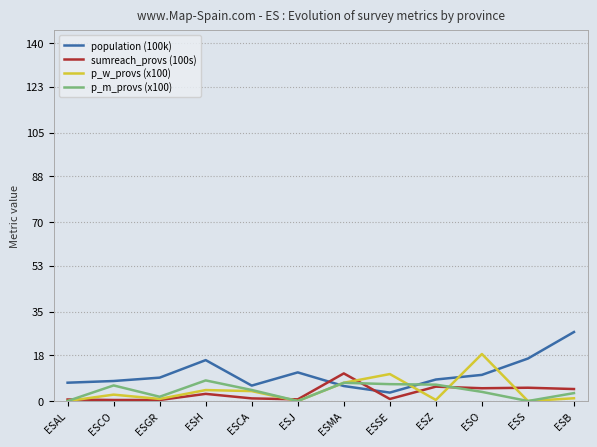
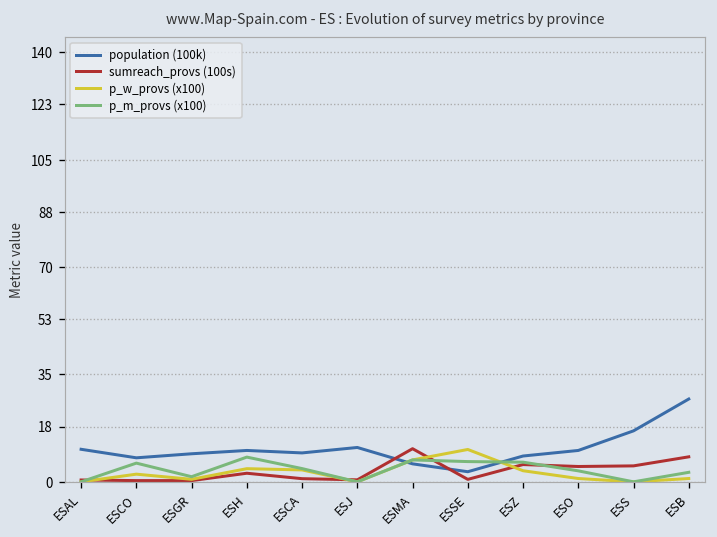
  {
    "population (100k)": {
-     "ESAL": 7,
+     "ESAL": 11,
      "ESCO": 8,
      "ESGR": 9,
-     "ESH": 16,
-     "ESCA": 6,
+     "ESH": 10,
+     "ESCA": 9,
      "ESJ": 11,
      "ESMA": 6,
      "ESSE": 3,
      "ESZ": 8,
      "ESO": 10,
      "ESS": 17,
      "ESB": 27
    },
    "sumreach_provs (100s)": {
      "ESCO": 0,
      "ESH": 3,
      "ESCA": 1,
      "ESMA": 11,
      "ESSE": 1,
      "ESO": 5,
      "ESS": 5,
-     "ESB": 5
+     "ESB": 8
    },
    "p_w_provs (x100)": {
      "ESCO": 3,
      "ESH": 4,
      "ESSE": 11,
-     "ESZ": 0,
-     "ESO": 18,
+     "ESZ": 4,
+     "ESO": 1,
      "ESB": 1
    },
    "p_m_provs (x100)": {
      "ESCO": 6,
      "ESH": 8,
      "ESSE": 7,
      "ESO": 4,
      "ESB": 3
    }
  }
